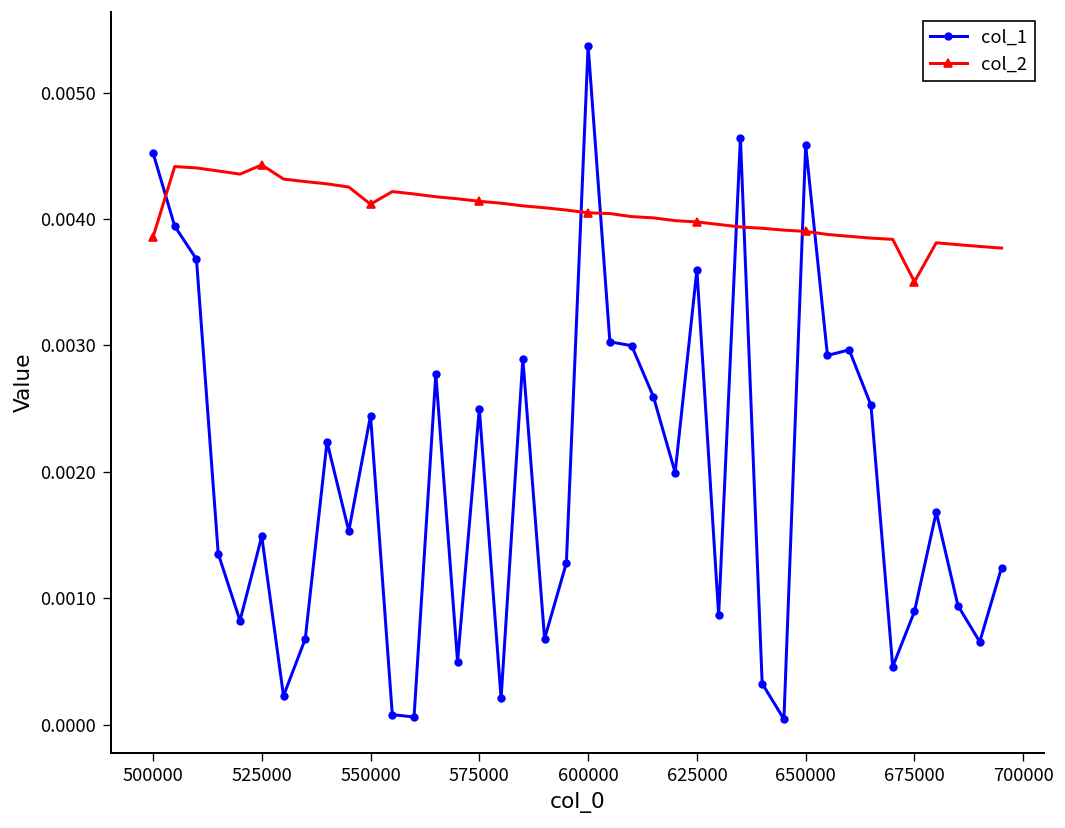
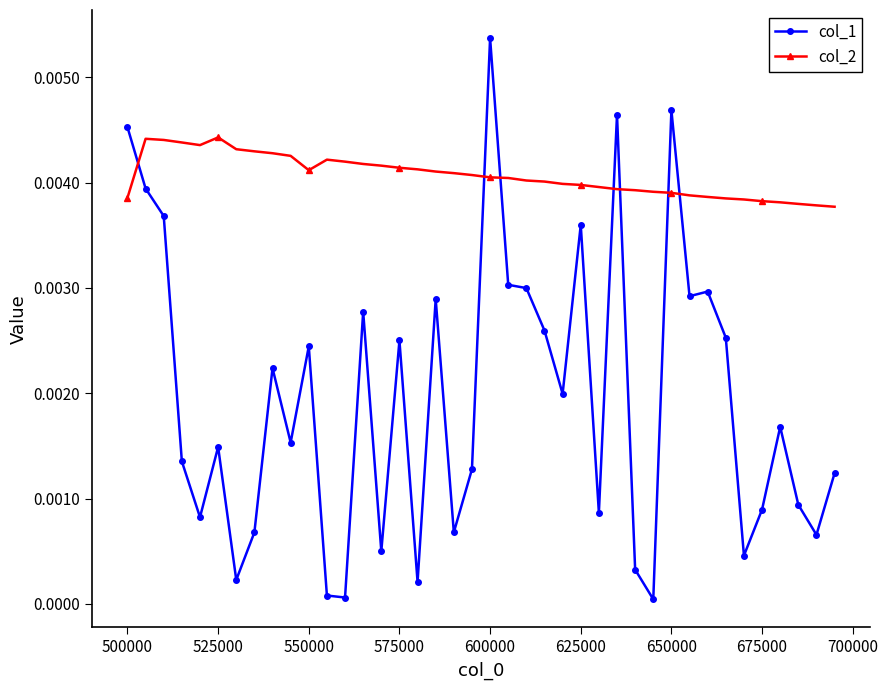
  {
    "col_1": {
      "500000": 0.00453,
      "525000": 0.00149,
      "550000": 0.00245,
      "575000": 0.00250,
      "600000": 0.00537,
      "625000": 0.00360,
-     "650000": 0.00458,
+     "650000": 0.00469,
      "675000": 0.00090
    },
    "col_2": {
      "500000": 0.00386,
      "525000": 0.00443,
      "550000": 0.00412,
      "575000": 0.00414,
      "600000": 0.00405,
      "625000": 0.00398,
      "650000": 0.00390,
-     "675000": 0.00350
+     "675000": 0.00382
    }
  }
